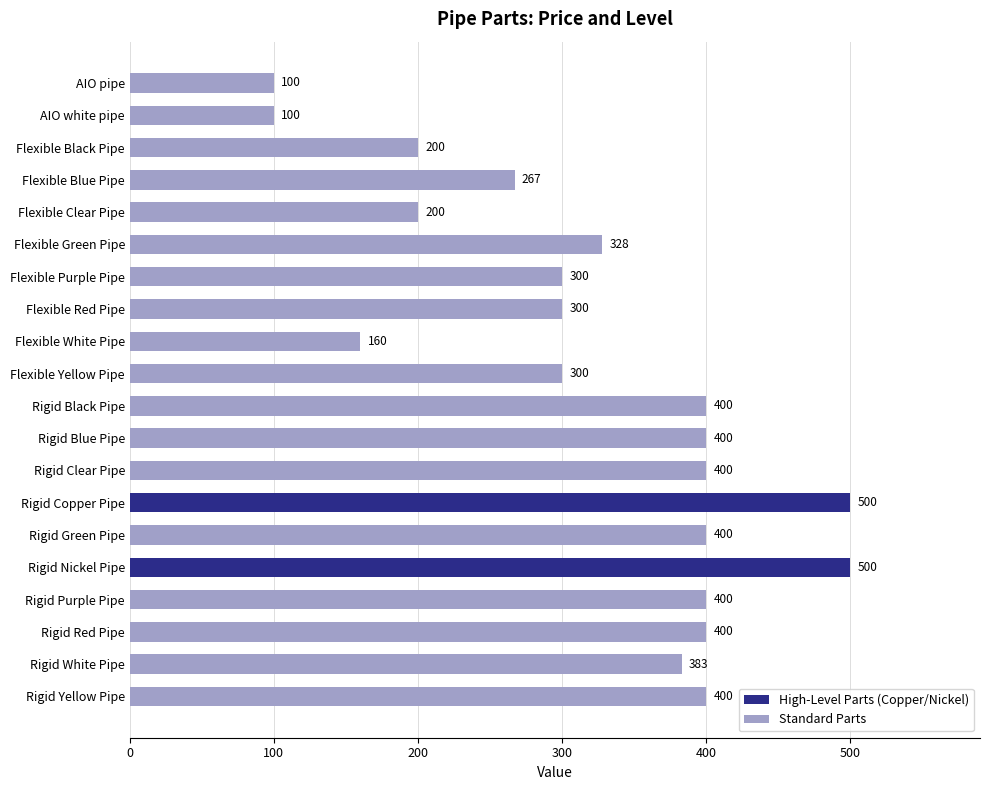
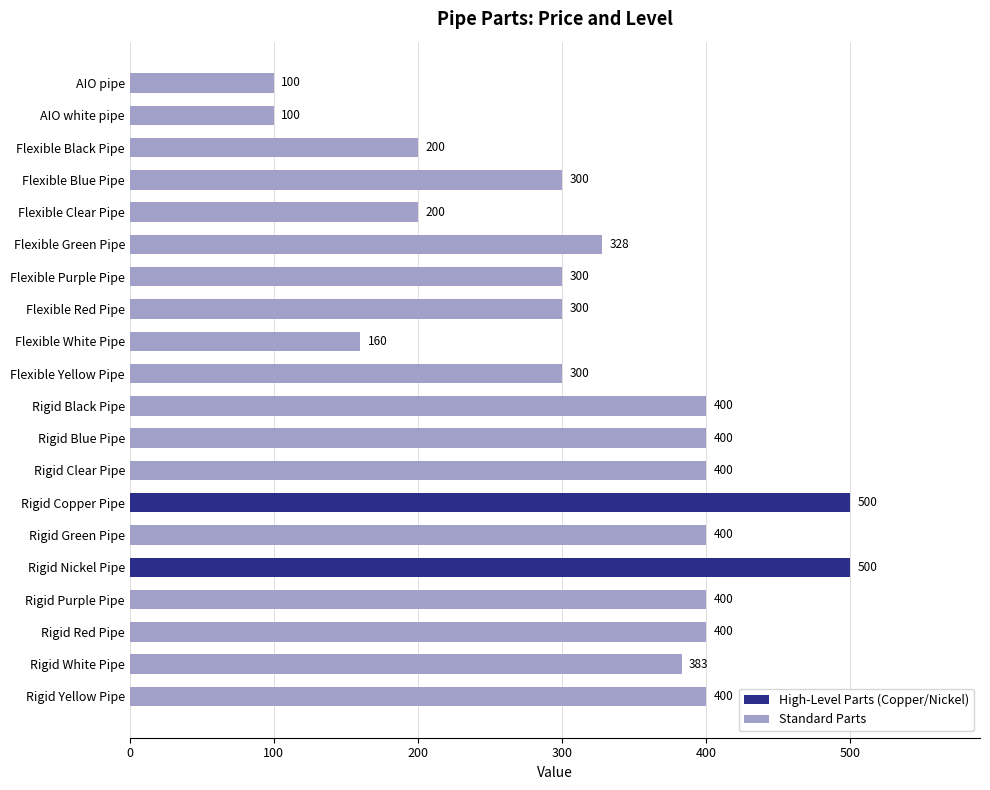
  {
    "AIO pipe": 100,
    "AIO white pipe": 100,
    "Flexible Black Pipe": 200,
-   "Flexible Blue Pipe": 267,
+   "Flexible Blue Pipe": 300,
    "Flexible Clear Pipe": 200,
    "Flexible Green Pipe": 328,
    "Flexible Purple Pipe": 300,
    "Flexible Red Pipe": 300,
    "Flexible White Pipe": 160,
    "Flexible Yellow Pipe": 300,
    "Rigid Black Pipe": 400,
    "Rigid Blue Pipe": 400,
    "Rigid Clear Pipe": 400,
    "Rigid Copper Pipe": 500,
    "Rigid Green Pipe": 400,
    "Rigid Nickel Pipe": 500,
    "Rigid Purple Pipe": 400,
    "Rigid Red Pipe": 400,
    "Rigid White Pipe": 383,
    "Rigid Yellow Pipe": 400
  }
